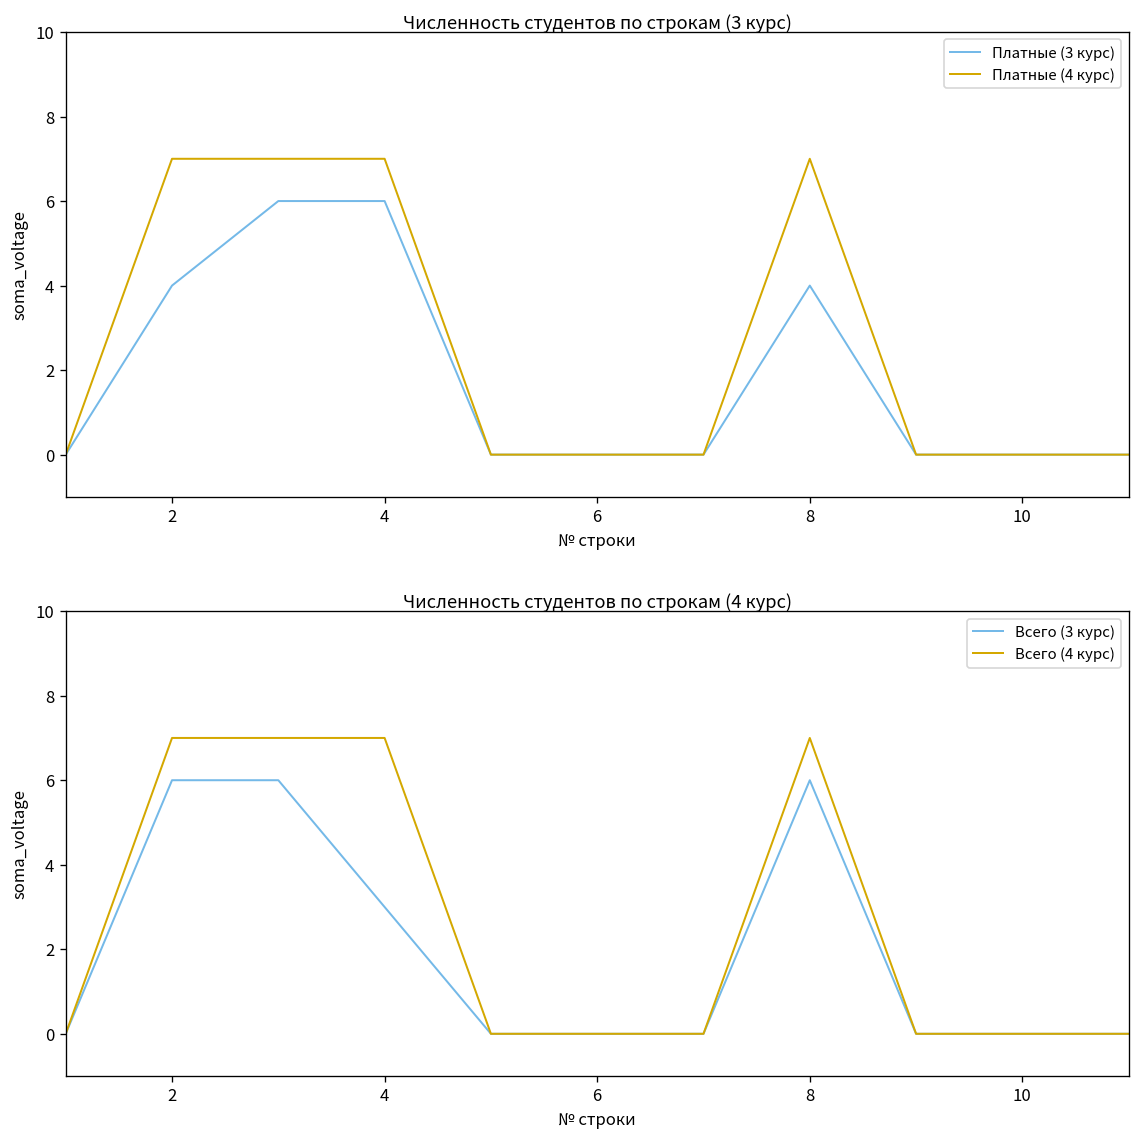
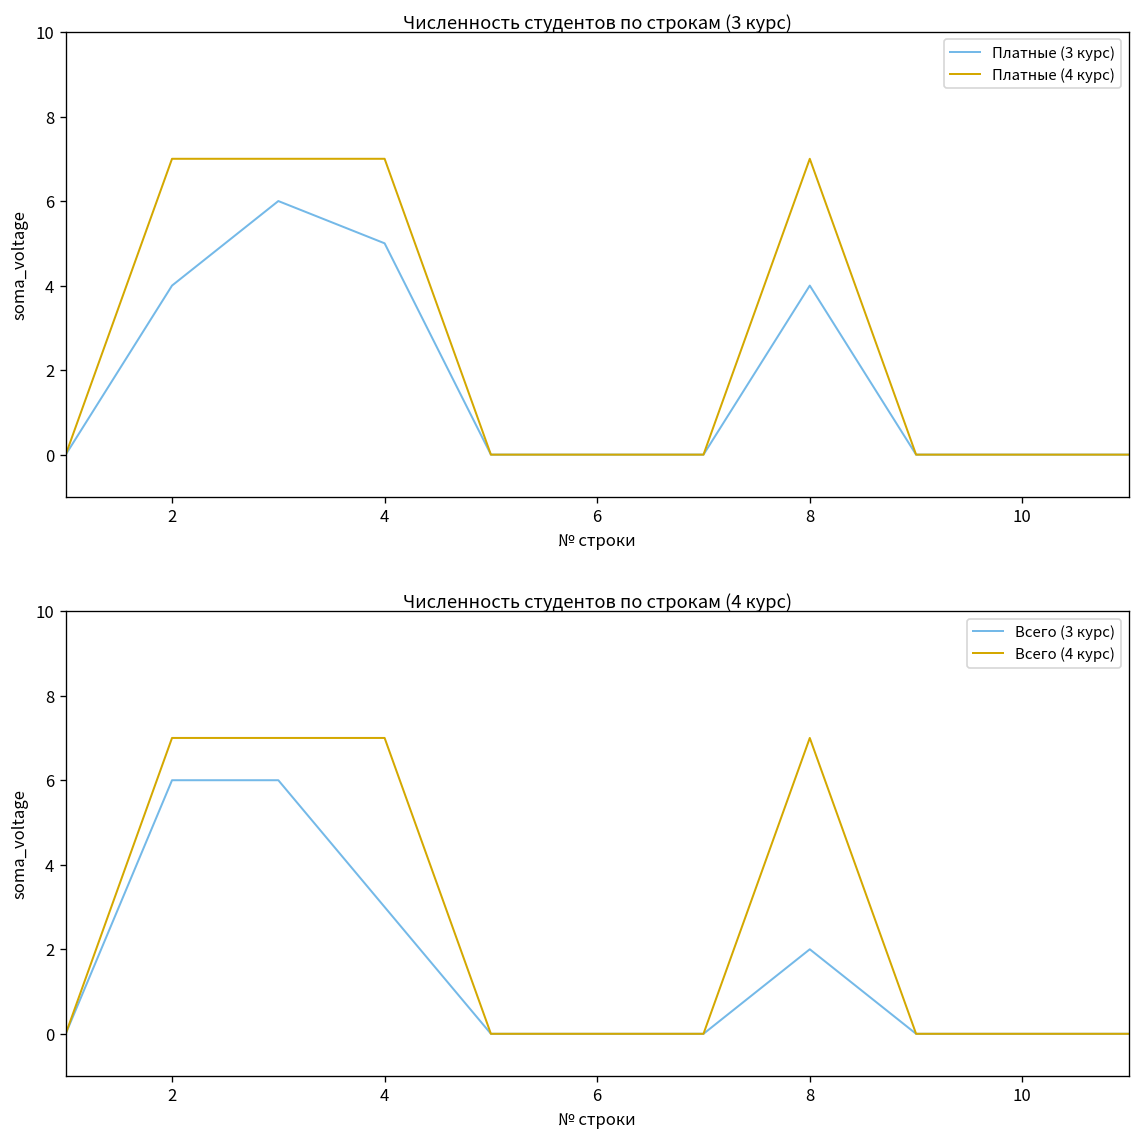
  {
    "Численность студентов по строкам (3 курс)": {
      "Платные (3 курс)": {
        "2": 4,
-       "4": 6,
+       "4": 5,
        "8": 4
      },
      "Платные (4 курс)": {
        "2": 7,
        "4": 7,
        "8": 7
      }
    },
    "Численность студентов по строкам (4 курс)": {
      "Всего (3 курс)": {
        "2": 6,
        "4": 3,
-       "8": 6
+       "8": 2
      },
      "Всего (4 курс)": {
        "2": 7,
        "4": 7,
        "8": 7
      }
    }
  }
